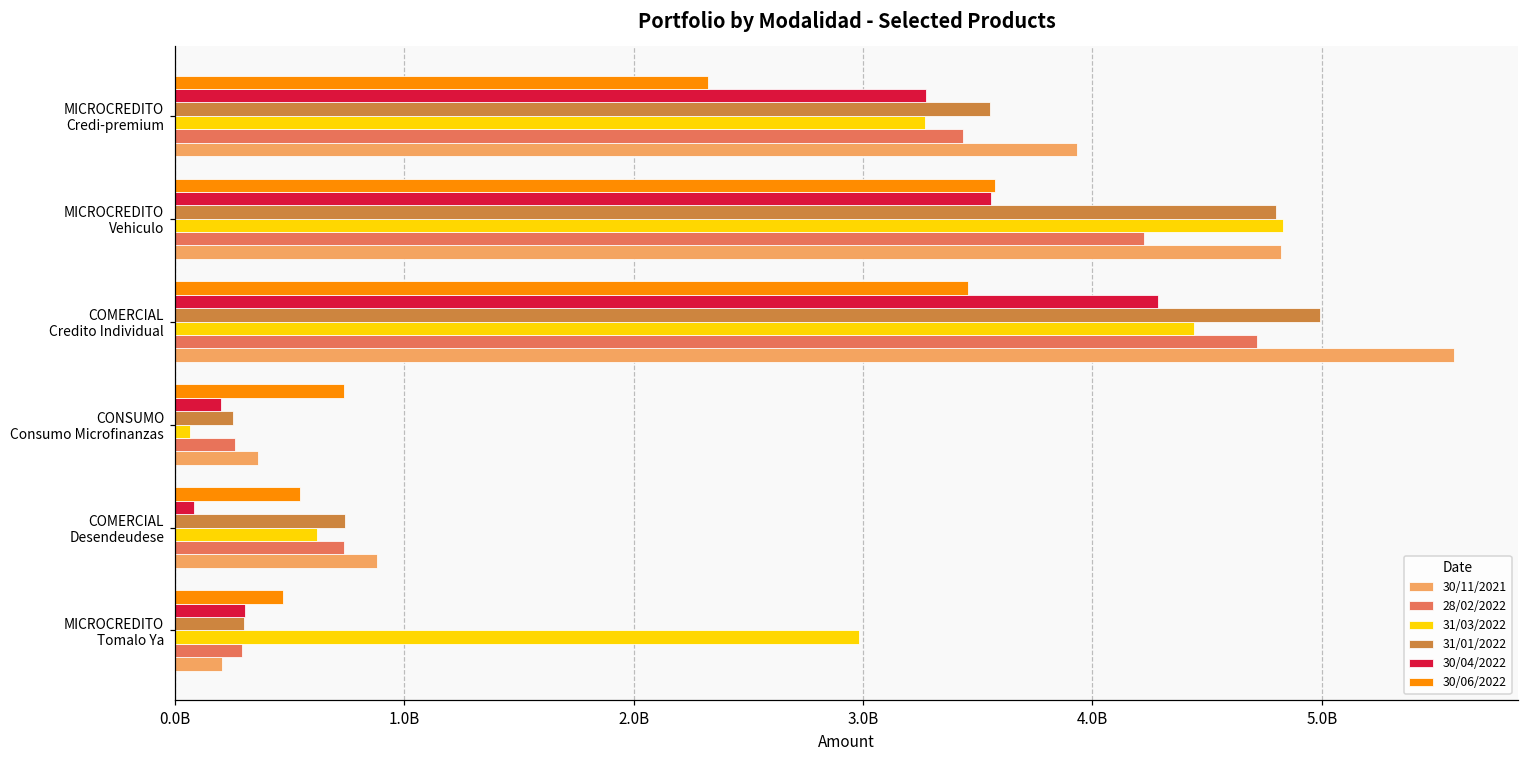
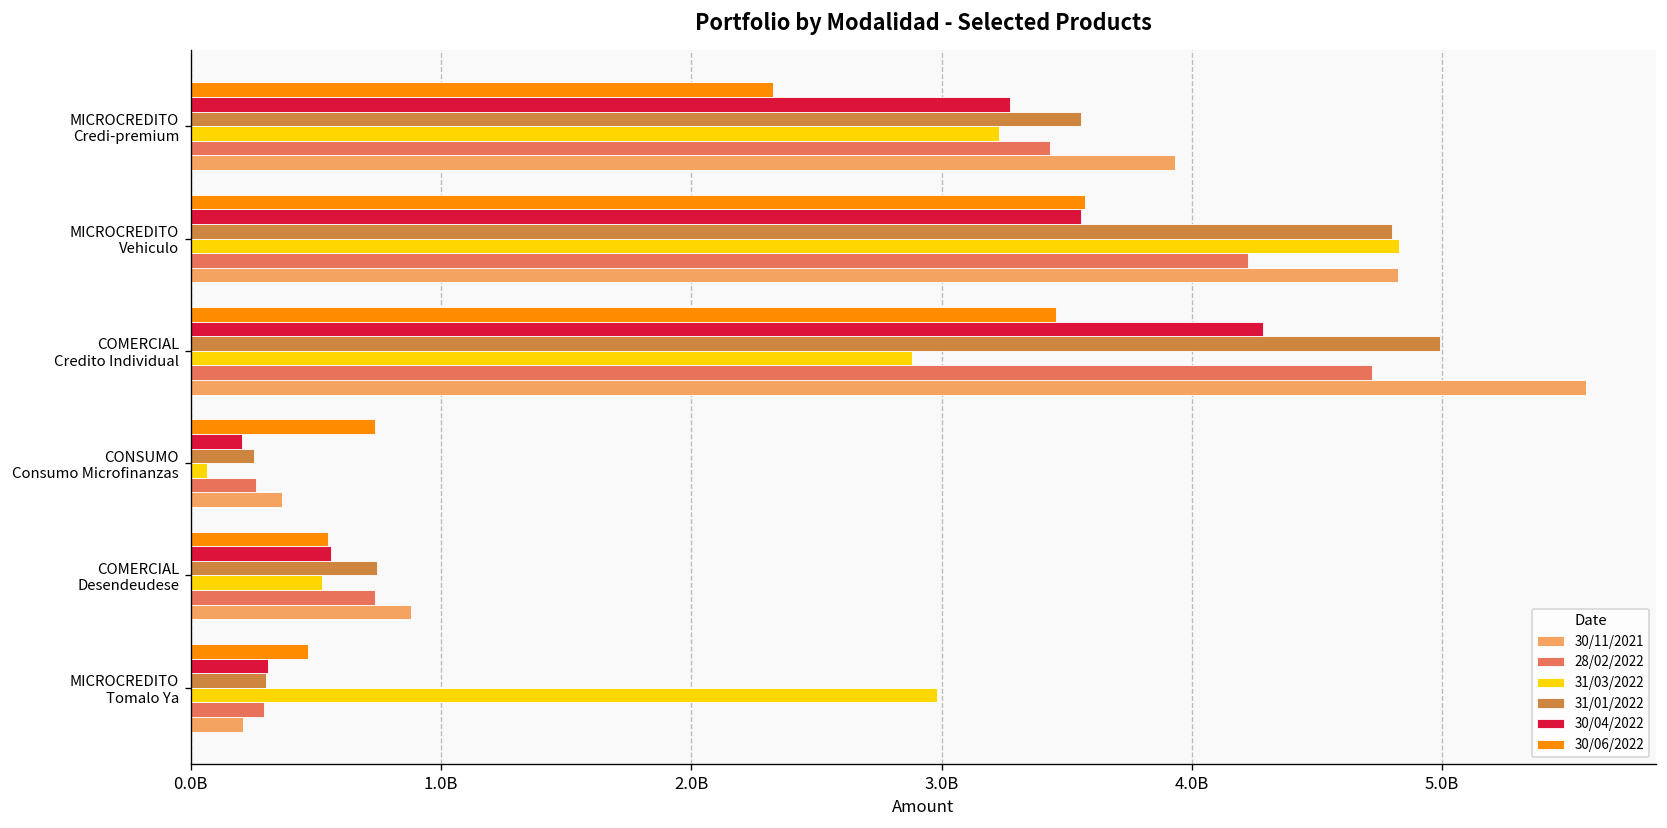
  {
    "31/03/2022": {
-     "MICROCREDITO Credi-premium": 3270000000,
+     "MICROCREDITO Credi-premium": 3230000000,
      "MICROCREDITO Vehiculo": 4830000000,
-     "COMERCIAL Credito Individual": 4440000000,
+     "COMERCIAL Credito Individual": 2880000000,
      "CONSUMO Consumo Microfinanzas": 70000000,
-     "COMERCIAL Desendeudese": 620000000,
+     "COMERCIAL Desendeudese": 530000000,
      "MICROCREDITO Tomalo Ya": 2980000000
    },
    "30/04/2022": {
      "MICROCREDITO Credi-premium": 3280000000,
      "MICROCREDITO Vehiculo": 3560000000,
      "COMERCIAL Credito Individual": 4290000000,
      "CONSUMO Consumo Microfinanzas": 200000000,
-     "COMERCIAL Desendeudese": 80000000,
+     "COMERCIAL Desendeudese": 560000000,
      "MICROCREDITO Tomalo Ya": 310000000
    },
    "30/06/2022": {
      "MICROCREDITO Credi-premium": 2320000000,
      "MICROCREDITO Vehiculo": 3570000000,
      "COMERCIAL Credito Individual": 3460000000,
      "CONSUMO Consumo Microfinanzas": 740000000,
      "COMERCIAL Desendeudese": 550000000,
      "MICROCREDITO Tomalo Ya": 470000000
    }
  }
